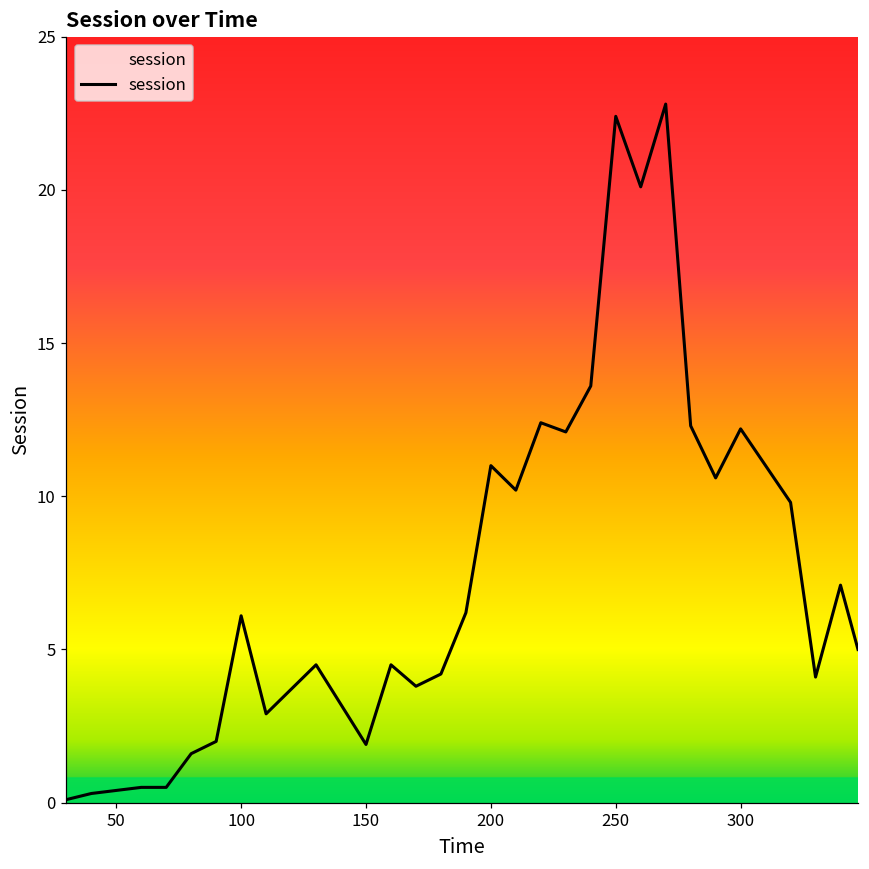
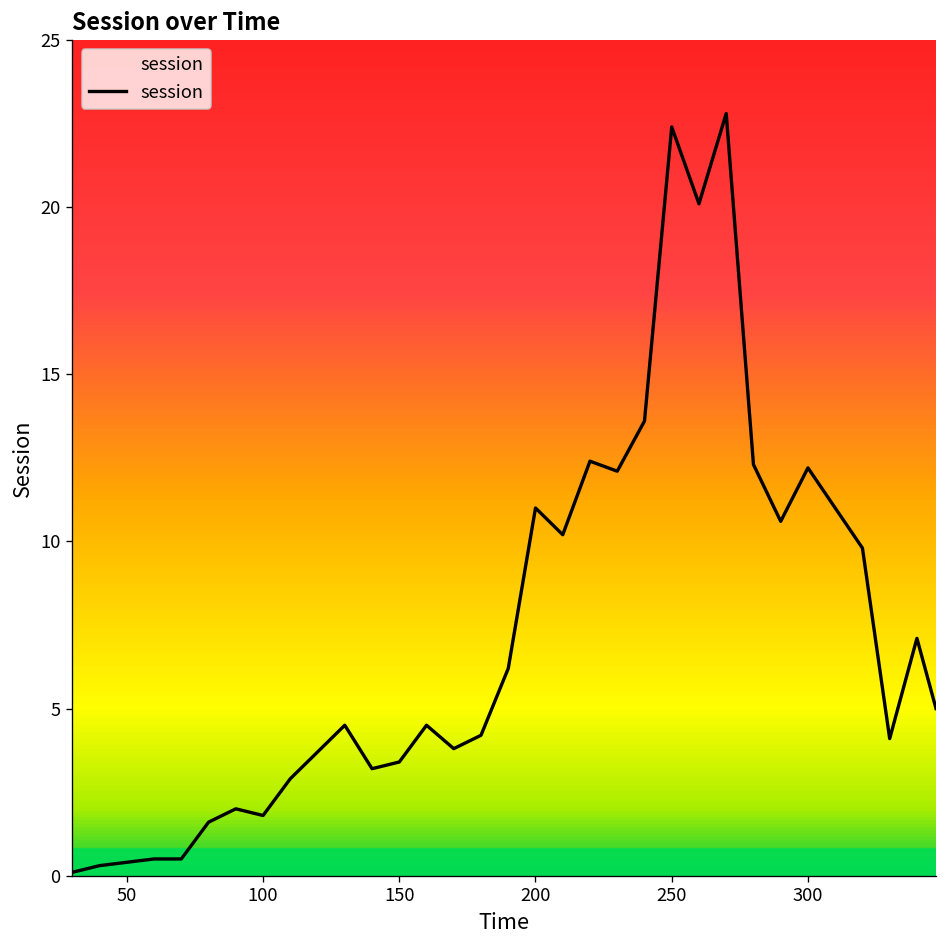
  {
-   "100": 6.1,
-   "150": 1.9,
+   "100": 1.8,
+   "150": 3.4,
    "200": 11.0,
    "250": 22.4,
    "300": 12.2
  }
